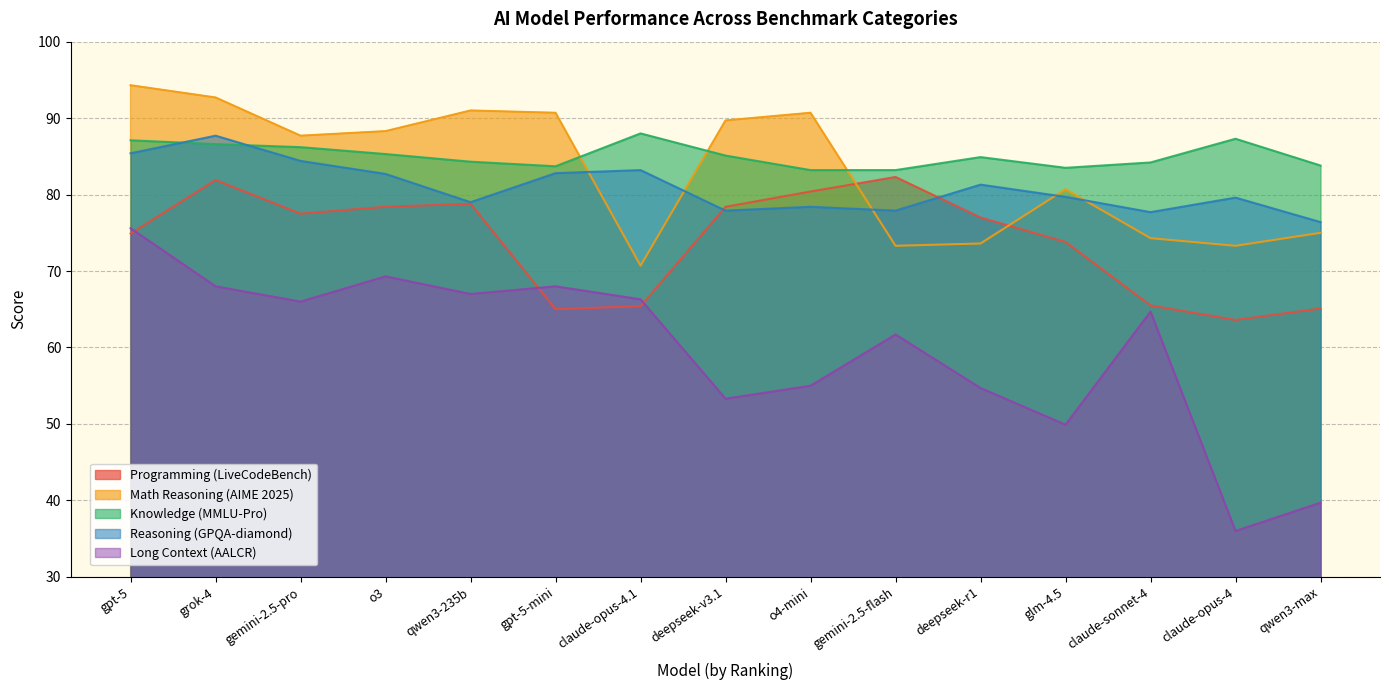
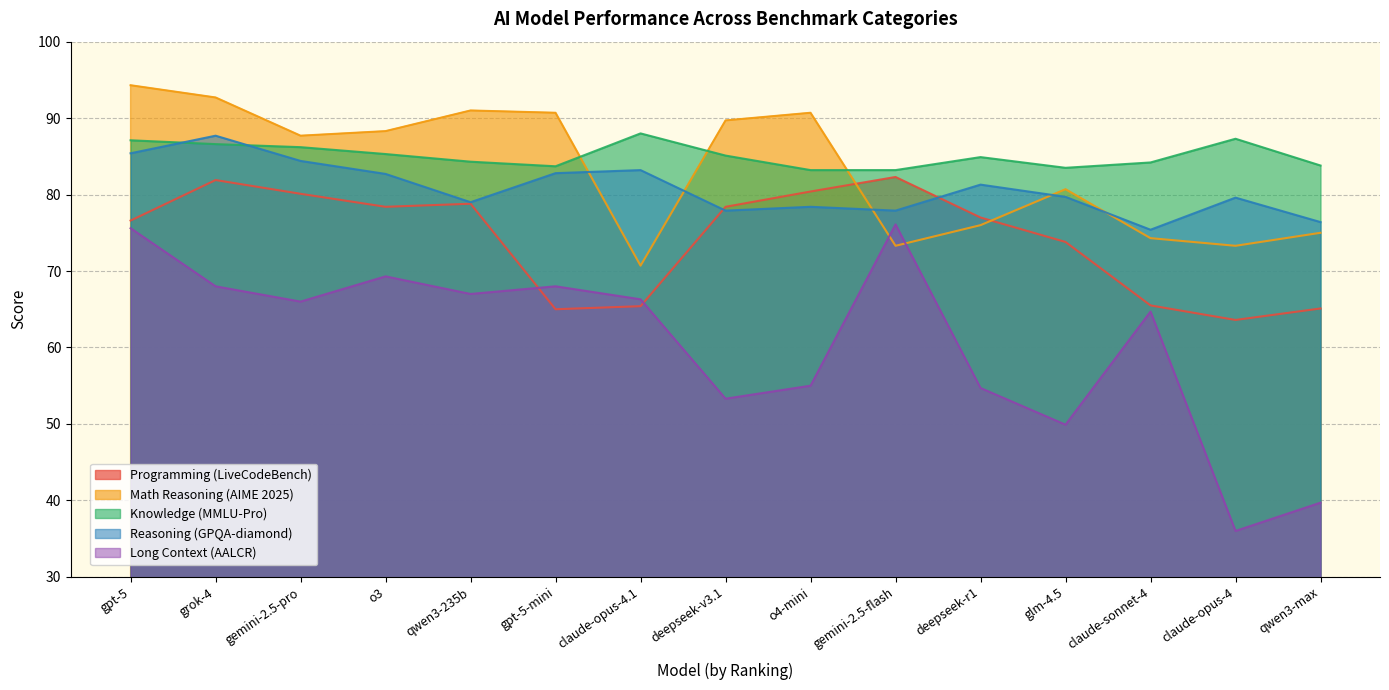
  {
    "Programming (LiveCodeBench)": {
-     "gpt-5": 75,
+     "gpt-5": 77,
      "grok-4": 82,
-     "gemini-2.5-pro": 78,
+     "gemini-2.5-pro": 80,
      "o3": 78,
      "gpt-5-mini": 65,
      "claude-opus-4.1": 65,
      "deepseek-v3.1": 78,
      "o4-mini": 80,
      "gemini-2.5-flash": 82,
      "deepseek-r1": 77,
      "glm-4.5": 74,
      "claude-sonnet-4": 66,
      "claude-opus-4": 64,
      "qwen3-max": 65
    },
    "Math Reasoning (AIME 2025)": {
      "gpt-5": 94,
      "grok-4": 93,
      "gemini-2.5-pro": 88,
      "o3": 88,
      "qwen3-235b": 91,
      "gpt-5-mini": 91,
      "claude-opus-4.1": 71,
      "deepseek-v3.1": 90,
      "o4-mini": 91,
      "gemini-2.5-flash": 73,
-     "deepseek-r1": 74,
+     "deepseek-r1": 76,
      "glm-4.5": 81,
      "claude-sonnet-4": 74,
      "claude-opus-4": 73,
      "qwen3-max": 75
    },
    "Knowledge (MMLU-Pro)": {
      "gpt-5": 87,
      "grok-4": 87,
      "gemini-2.5-pro": 86,
      "o3": 85,
      "qwen3-235b": 84,
      "gpt-5-mini": 84,
      "claude-opus-4.1": 88,
      "deepseek-v3.1": 85,
      "o4-mini": 83,
      "gemini-2.5-flash": 83,
      "deepseek-r1": 85,
      "glm-4.5": 84,
      "claude-sonnet-4": 84,
      "claude-opus-4": 87,
      "qwen3-max": 84
    },
    "Reasoning (GPQA-diamond)": {
      "gpt-5": 85,
      "grok-4": 88,
      "gemini-2.5-pro": 84,
      "o3": 83,
      "gpt-5-mini": 83,
      "claude-opus-4.1": 83,
      "deepseek-v3.1": 78,
      "o4-mini": 78,
      "gemini-2.5-flash": 78,
      "deepseek-r1": 81,
      "glm-4.5": 80,
-     "claude-sonnet-4": 78,
+     "claude-sonnet-4": 75,
      "claude-opus-4": 80,
      "qwen3-max": 76
    },
    "Long Context (AALCR)": {
      "gpt-5": 76,
      "grok-4": 68,
      "gemini-2.5-pro": 66,
      "o3": 69,
      "qwen3-235b": 67,
      "gpt-5-mini": 68,
      "claude-opus-4.1": 66,
      "deepseek-v3.1": 53,
      "o4-mini": 55,
-     "gemini-2.5-flash": 62,
+     "gemini-2.5-flash": 76,
      "deepseek-r1": 55,
      "glm-4.5": 50,
      "claude-sonnet-4": 65,
      "claude-opus-4": 36,
      "qwen3-max": 40
    }
  }
